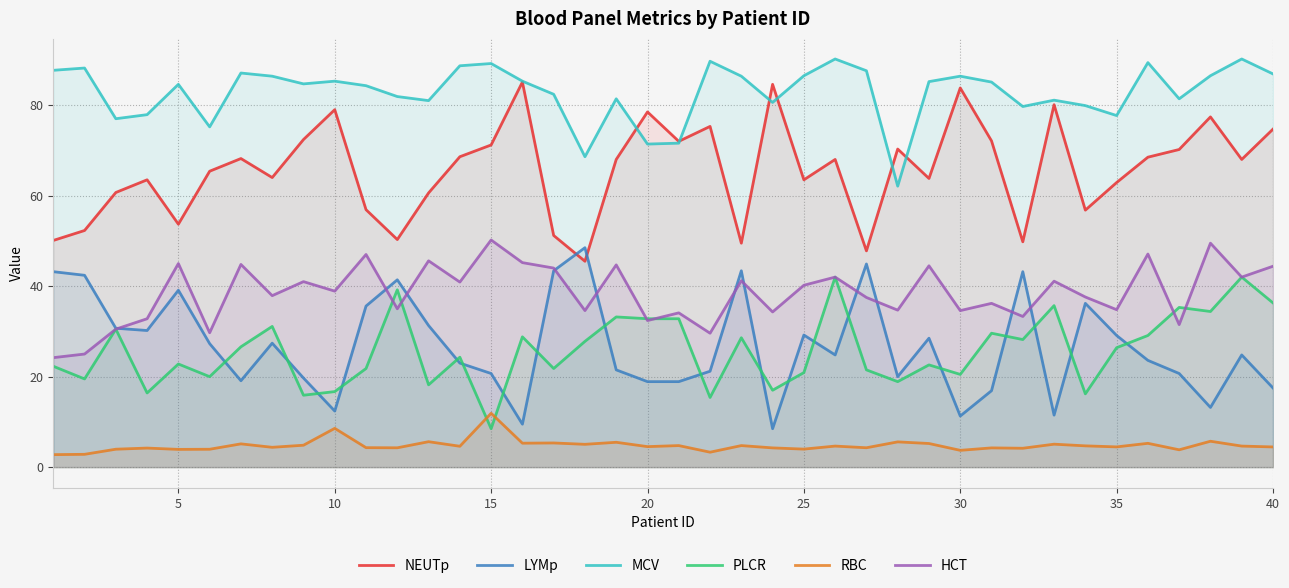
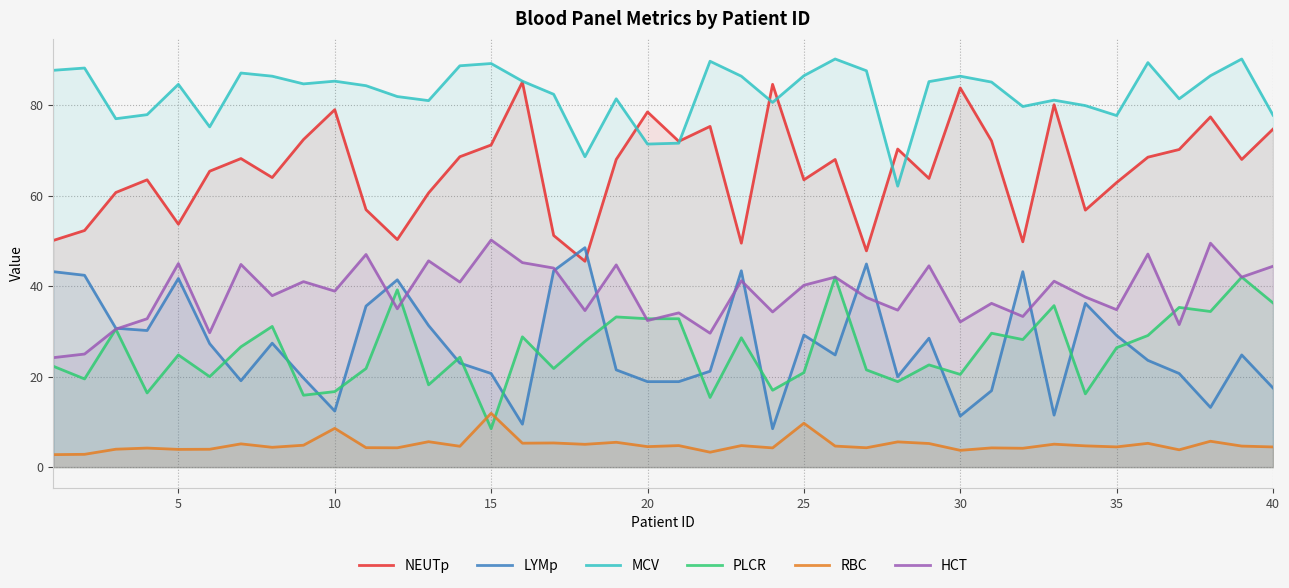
  {
    "NEUTp": {
      "5": 54,
      "10": 79,
      "15": 71,
      "20": 79,
      "25": 64,
      "30": 84,
      "35": 63,
      "40": 75
    },
    "LYMp": {
-     "5": 39,
+     "5": 42,
      "10": 12,
      "15": 21,
      "20": 19,
      "25": 29,
      "30": 11,
      "35": 29,
      "40": 18
    },
    "MCV": {
      "5": 85,
      "10": 85,
      "15": 89,
      "20": 71,
      "25": 87,
      "30": 86,
      "35": 78,
-     "40": 87
+     "40": 78
    },
    "PLCR": {
-     "5": 23,
+     "5": 25,
      "10": 17,
      "15": 9,
      "25": 21,
      "30": 21,
      "35": 26,
      "40": 36
    },
    "RBC": {
      "5": 4,
      "10": 9,
      "15": 12,
      "20": 5,
-     "25": 4,
+     "25": 10,
      "30": 4,
      "35": 4,
      "40": 4
    },
    "HCT": {
      "5": 45,
      "10": 39,
      "15": 50,
      "25": 40,
-     "30": 35,
+     "30": 32,
      "35": 35,
      "40": 44
    }
  }
